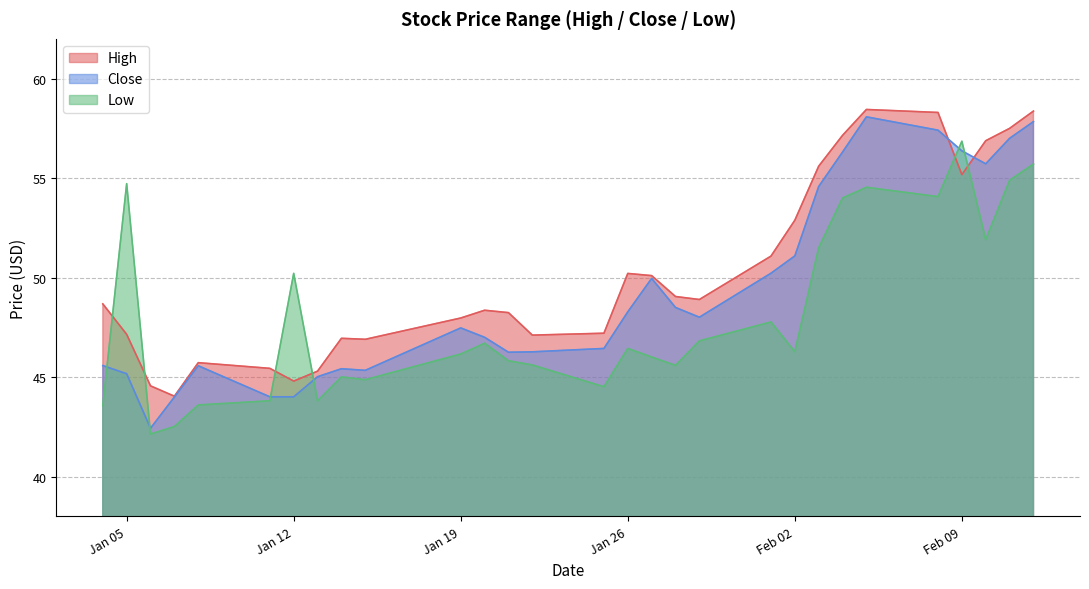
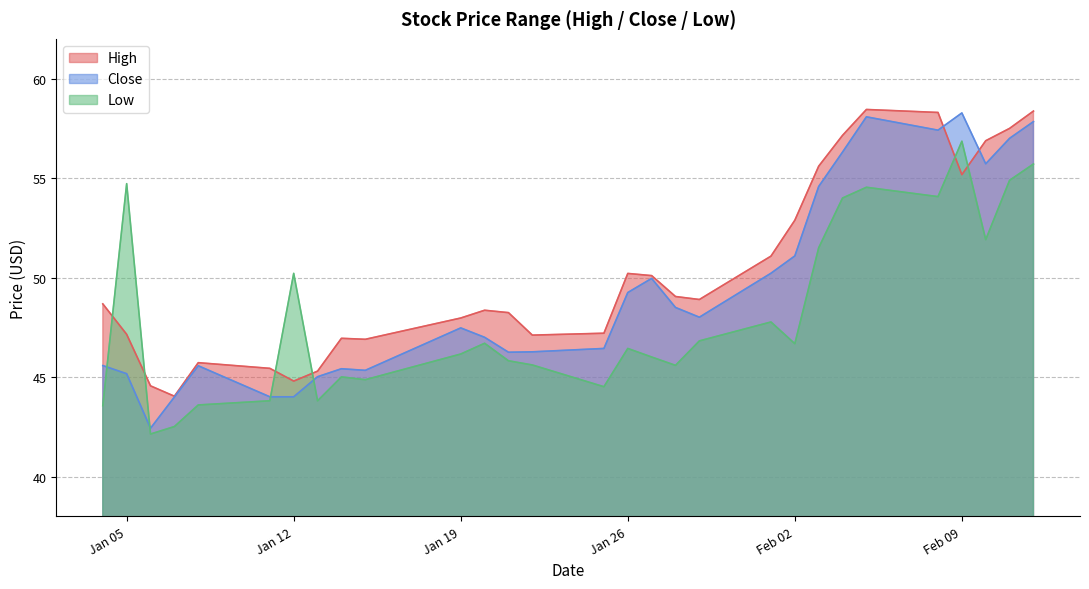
  {
    "High": {
      "Jan 05": 47.2,
      "Jan 12": 44.8,
      "Jan 19": 48.0,
      "Jan 26": 50.2,
      "Feb 02": 52.9,
      "Feb 09": 55.2
    },
    "Close": {
      "Jan 05": 45.2,
      "Jan 12": 44.0,
      "Jan 19": 47.5,
-     "Jan 26": 48.3,
+     "Jan 26": 49.3,
      "Feb 02": 51.1,
-     "Feb 09": 56.4
+     "Feb 09": 58.3
    },
    "Low": {
      "Jan 05": 54.7,
      "Jan 12": 50.2,
      "Jan 19": 46.2,
      "Jan 26": 46.4,
-     "Feb 02": 46.3,
+     "Feb 02": 46.7,
      "Feb 09": 56.9
    }
  }
